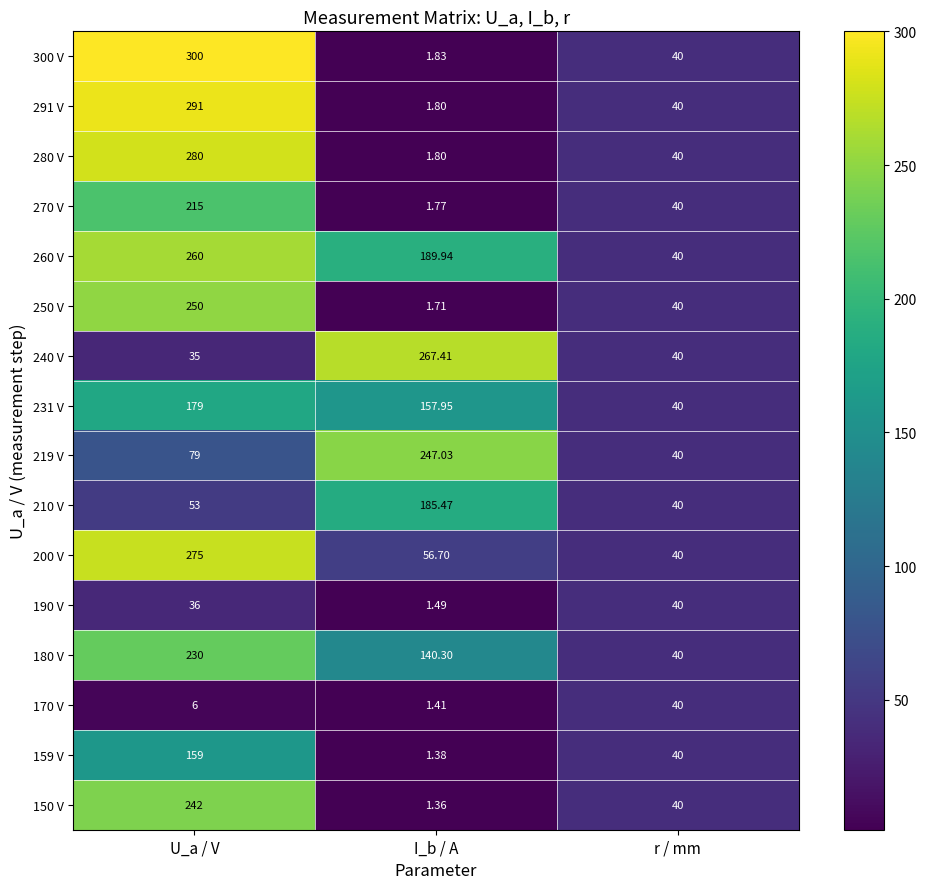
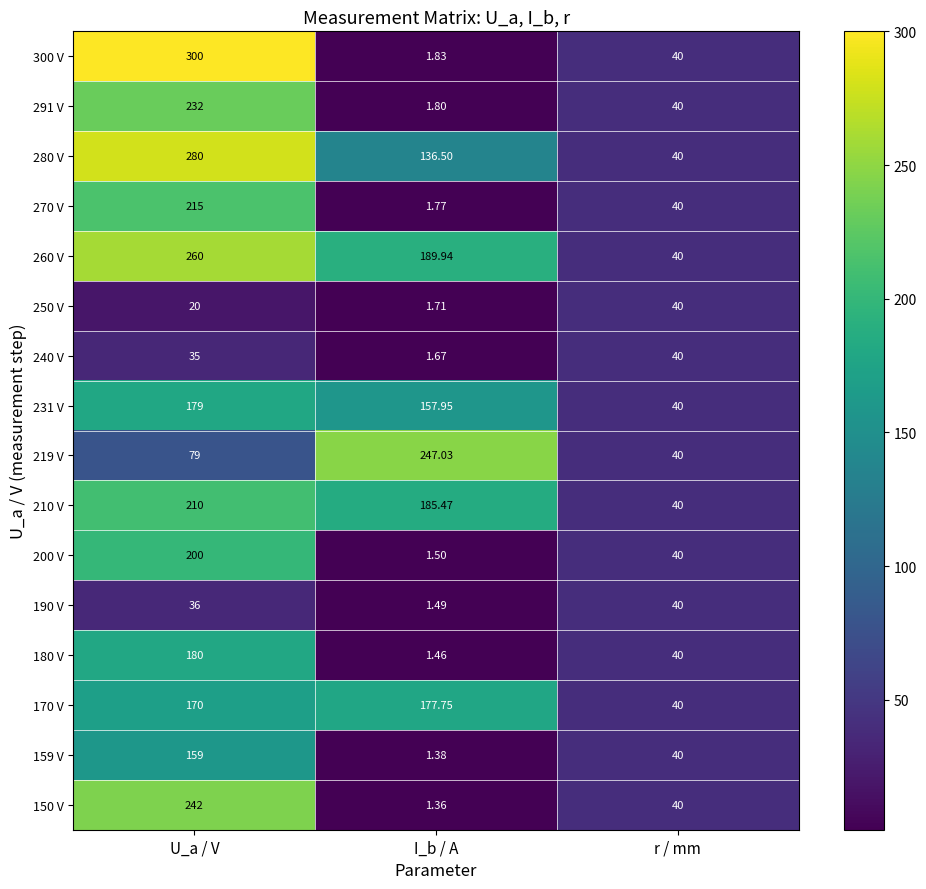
  {
    "300 V": {
      "U_a / V": 300,
      "I_b / A": 1.83,
      "r / mm": 40
    },
    "291 V": {
-     "U_a / V": 291,
+     "U_a / V": 232,
      "I_b / A": 1.80,
      "r / mm": 40
    },
    "280 V": {
      "U_a / V": 280,
-     "I_b / A": 1.80,
+     "I_b / A": 136.50,
      "r / mm": 40
    },
    "270 V": {
      "U_a / V": 215,
      "I_b / A": 1.77,
      "r / mm": 40
    },
    "260 V": {
      "U_a / V": 260,
      "I_b / A": 189.94,
      "r / mm": 40
    },
    "250 V": {
-     "U_a / V": 250,
+     "U_a / V": 20,
      "I_b / A": 1.71,
      "r / mm": 40
    },
    "240 V": {
      "U_a / V": 35,
-     "I_b / A": 267.41,
+     "I_b / A": 1.67,
      "r / mm": 40
    },
    "231 V": {
      "U_a / V": 179,
      "I_b / A": 157.95,
      "r / mm": 40
    },
    "219 V": {
      "U_a / V": 79,
      "I_b / A": 247.03,
      "r / mm": 40
    },
    "210 V": {
-     "U_a / V": 53,
+     "U_a / V": 210,
      "I_b / A": 185.47,
      "r / mm": 40
    },
    "200 V": {
-     "U_a / V": 275,
-     "I_b / A": 56.70,
+     "U_a / V": 200,
+     "I_b / A": 1.50,
      "r / mm": 40
    },
    "190 V": {
      "U_a / V": 36,
      "I_b / A": 1.49,
      "r / mm": 40
    },
    "180 V": {
-     "U_a / V": 230,
-     "I_b / A": 140.30,
+     "U_a / V": 180,
+     "I_b / A": 1.46,
      "r / mm": 40
    },
    "170 V": {
-     "U_a / V": 6,
-     "I_b / A": 1.41,
+     "U_a / V": 170,
+     "I_b / A": 177.75,
      "r / mm": 40
    },
    "159 V": {
      "U_a / V": 159,
      "I_b / A": 1.38,
      "r / mm": 40
    },
    "150 V": {
      "U_a / V": 242,
      "I_b / A": 1.36,
      "r / mm": 40
    }
  }
